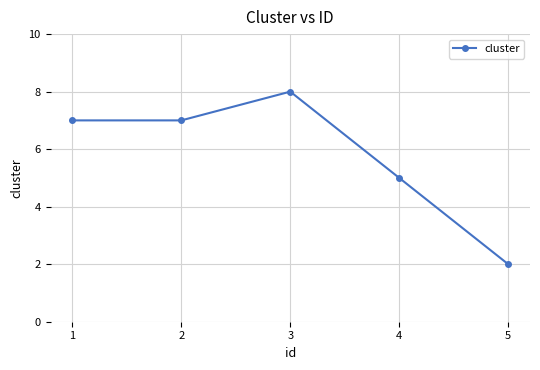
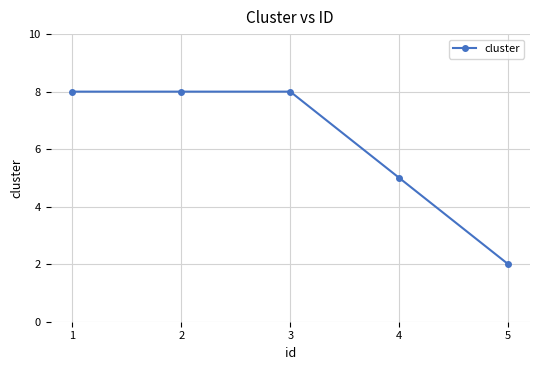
  {
-   "1": 7,
-   "2": 7,
+   "1": 8,
+   "2": 8,
    "3": 8,
    "4": 5,
    "5": 2
  }
